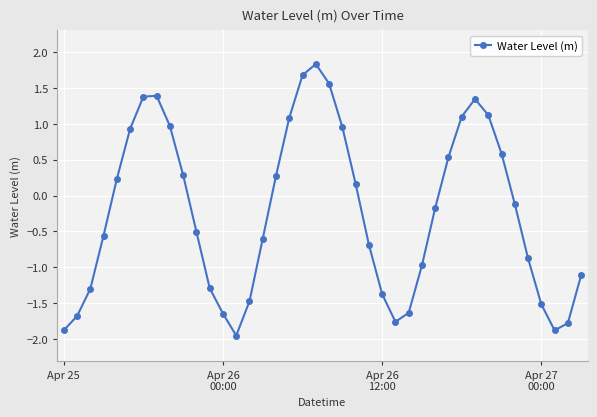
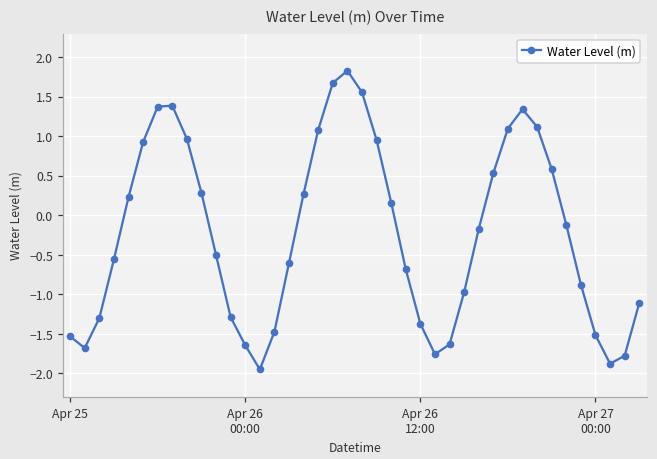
  {
-   "Apr 25": -1.9,
+   "Apr 25": -1.5,
    "Apr 26 00:00": -1.6,
    "Apr 26 12:00": -1.4,
    "Apr 27 00:00": -1.5
  }
